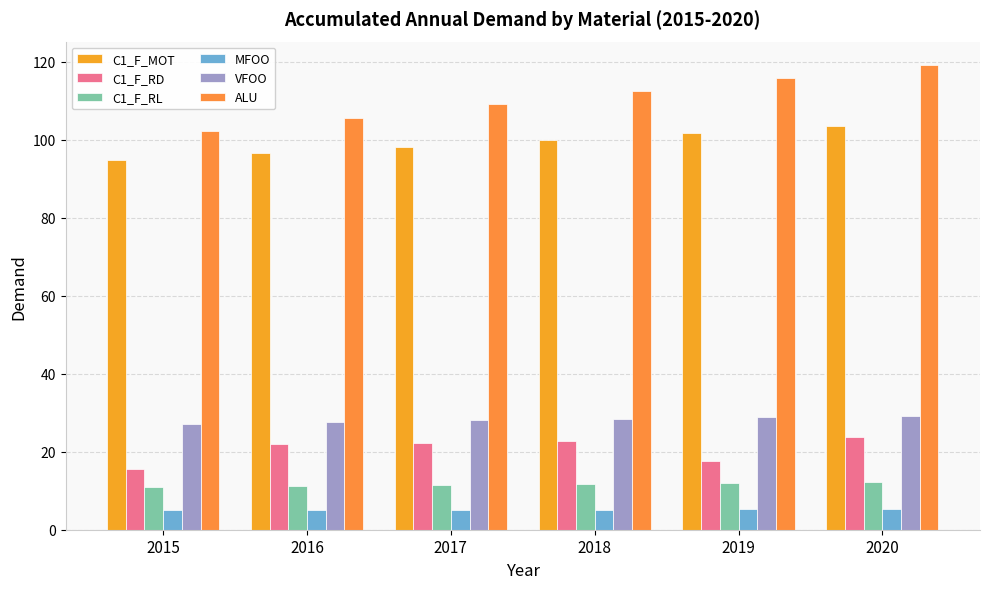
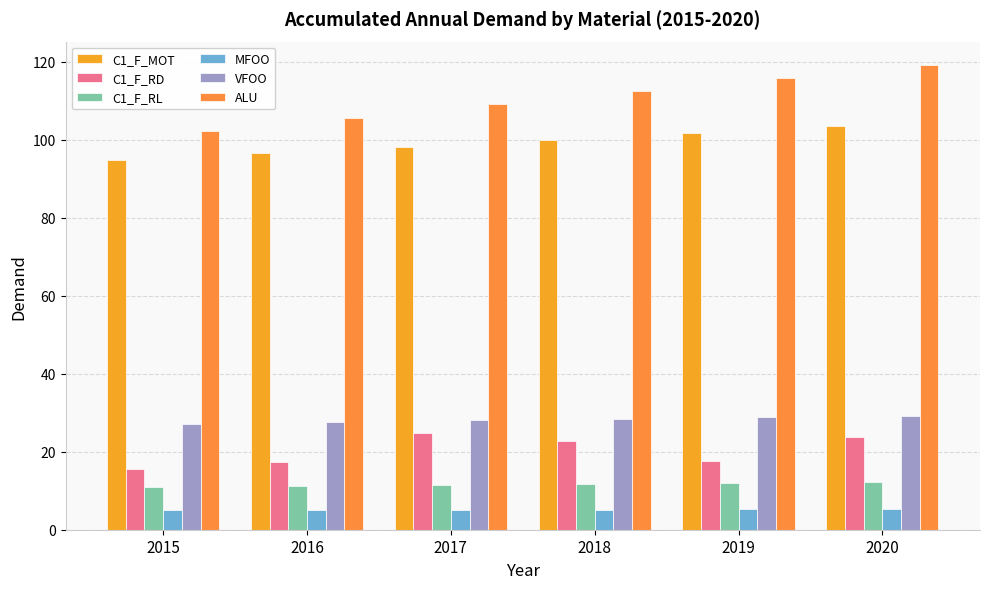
  {
    "C1_F_RD": {
      "2015": 15,
-     "2016": 22,
-     "2017": 22,
+     "2016": 17,
+     "2017": 25,
      "2018": 23,
      "2019": 18,
      "2020": 24
    }
  }
